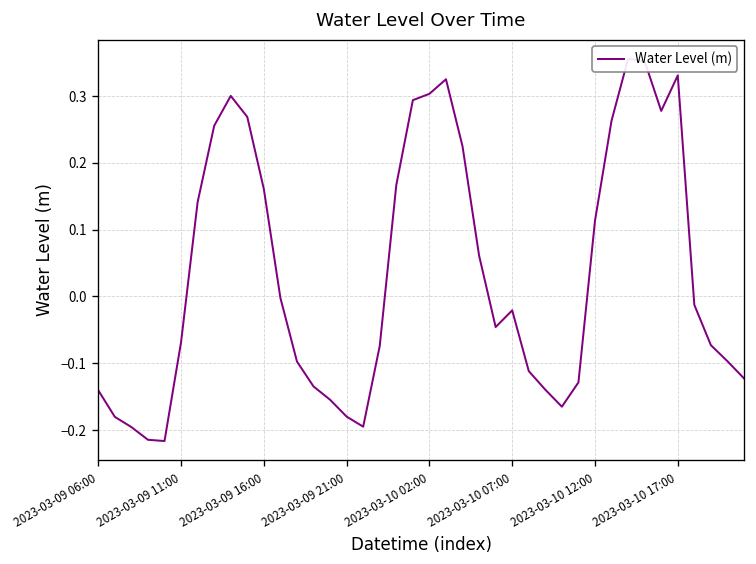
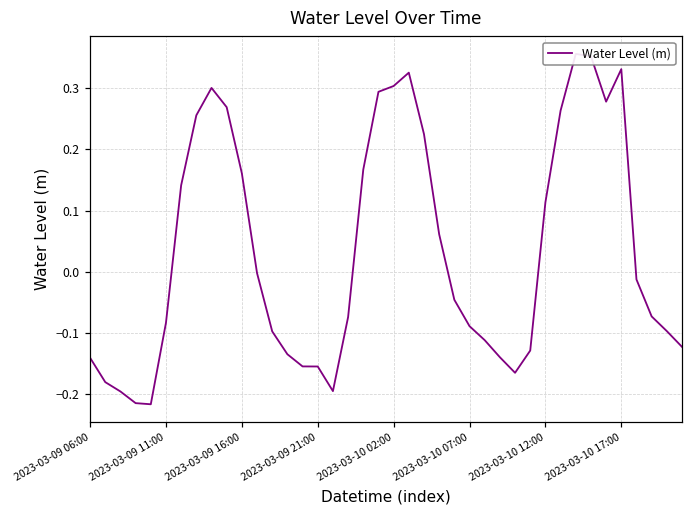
  {
    "2023-03-09 06:00": -0.14,
-   "2023-03-09 11:00": -0.07,
+   "2023-03-09 11:00": -0.08,
    "2023-03-09 16:00": 0.16,
-   "2023-03-09 21:00": -0.18,
+   "2023-03-09 21:00": -0.15,
    "2023-03-10 02:00": 0.30,
-   "2023-03-10 07:00": -0.02,
+   "2023-03-10 07:00": -0.09,
    "2023-03-10 12:00": 0.11,
    "2023-03-10 17:00": 0.33
  }
